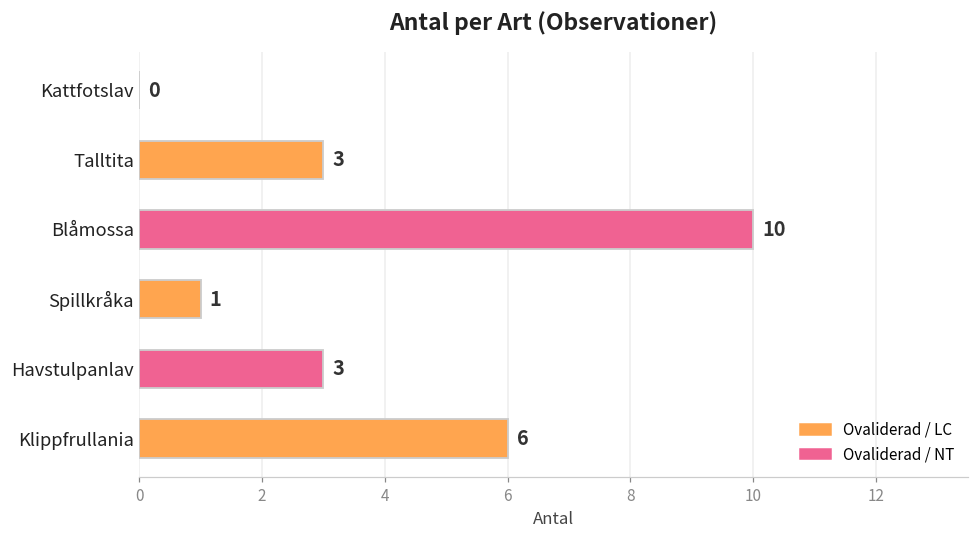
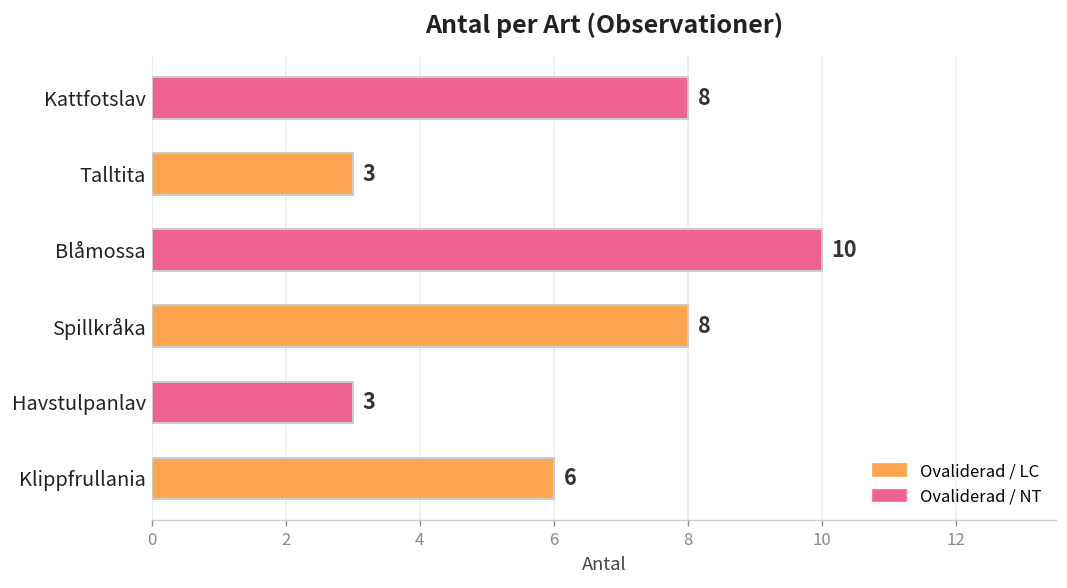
  {
-   "Kattfotslav": 0,
+   "Kattfotslav": 8,
    "Talltita": 3,
    "Blåmossa": 10,
-   "Spillkråka": 1,
+   "Spillkråka": 8,
    "Havstulpanlav": 3,
    "Klippfrullania": 6
  }
